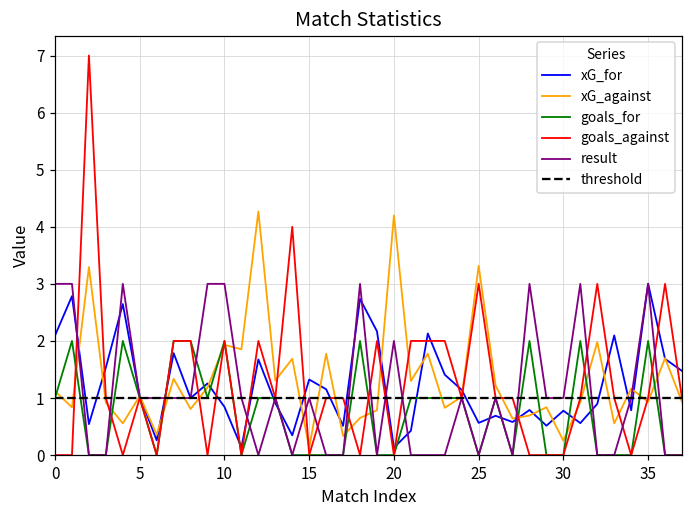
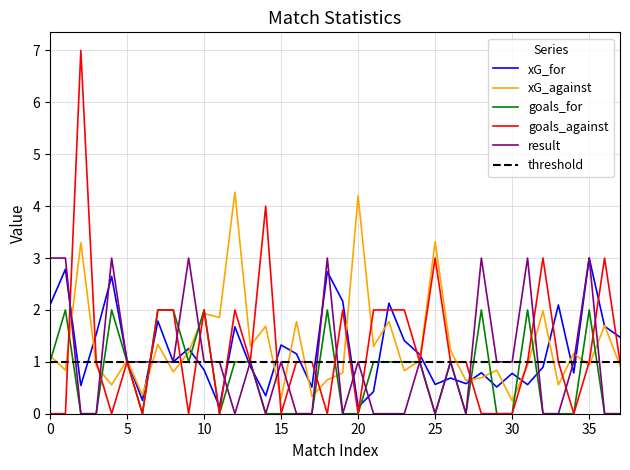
  {
    "xG_for": {
      "0": 2.1,
      "10": 0.8,
      "15": 1.3,
      "20": 0.1,
      "25": 0.6,
      "30": 0.8
    },
    "xG_against": {
      "0": 1.1,
      "10": 1.9,
-     "15": 0.1,
+     "15": 0.3,
      "20": 4.2,
      "25": 3.3,
      "30": 0.3,
      "35": 0.9
    },
    "goals_for": {
      "0": 1.0,
      "35": 2.0
    },
    "goals_against": {
      "0": 0.0,
      "25": 3.0,
      "35": 1.0
    },
    "result": {
      "0": 3,
-     "10": 3,
+     "10": 1,
      "15": 1,
-     "20": 2,
+     "20": 1,
      "30": 1
    }
  }
